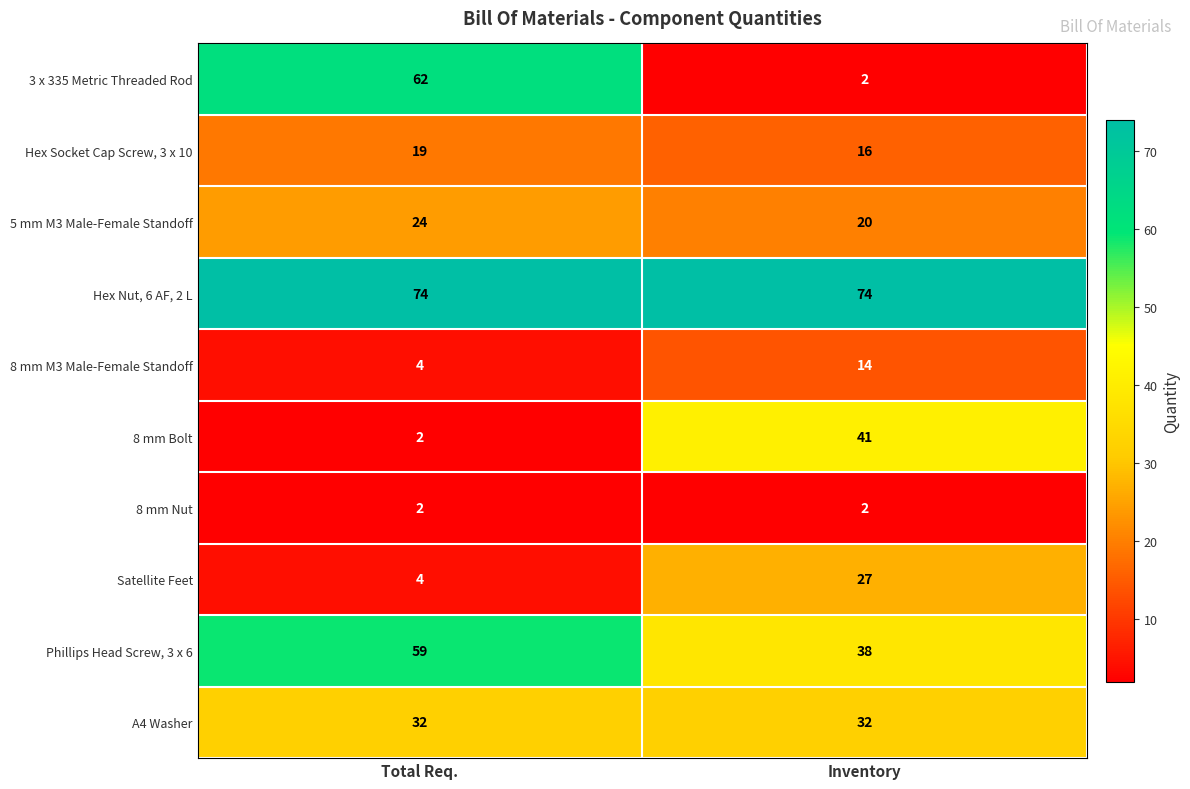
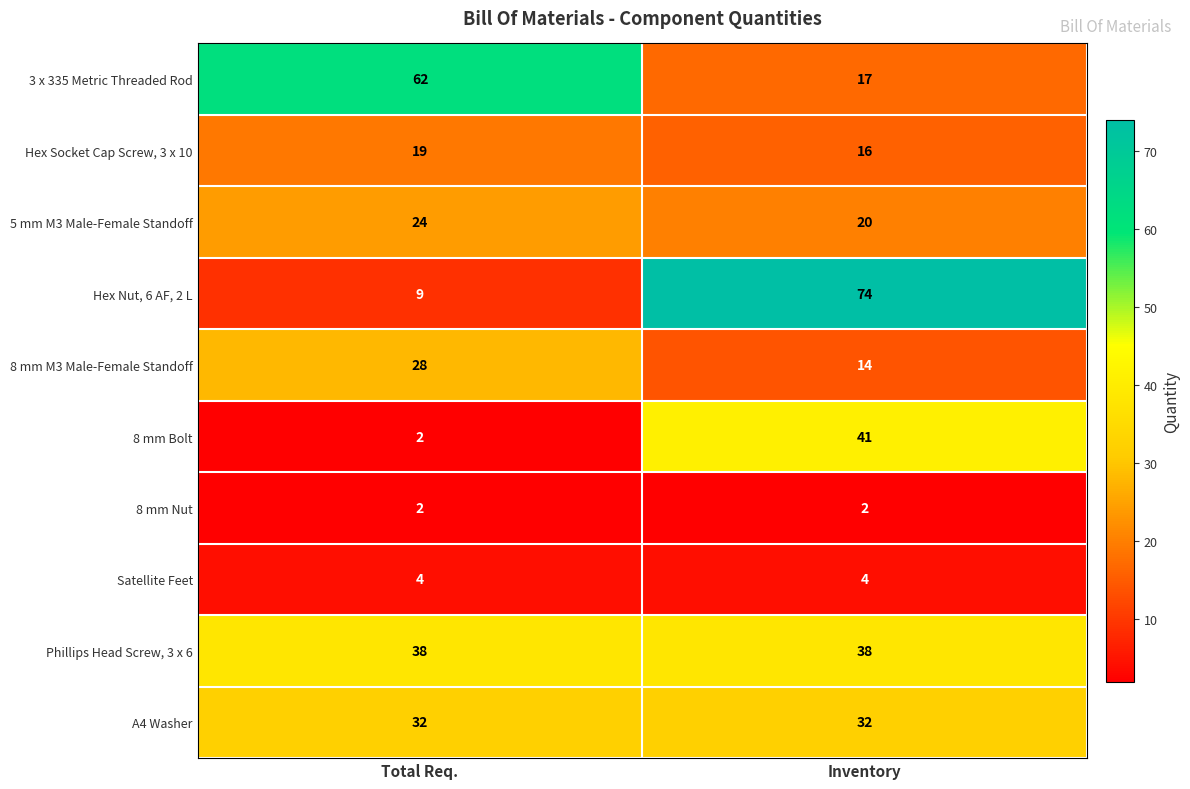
  {
    "3 x 335 Metric Threaded Rod": {
      "Total Req.": 62,
-     "Inventory": 2
+     "Inventory": 17
    },
    "Hex Socket Cap Screw, 3 x 10": {
      "Total Req.": 19,
      "Inventory": 16
    },
    "5 mm M3 Male-Female Standoff": {
      "Total Req.": 24,
      "Inventory": 20
    },
    "Hex Nut, 6 AF, 2 L": {
-     "Total Req.": 74,
+     "Total Req.": 9,
      "Inventory": 74
    },
    "8 mm M3 Male-Female Standoff": {
-     "Total Req.": 4,
+     "Total Req.": 28,
      "Inventory": 14
    },
    "8 mm Bolt": {
      "Total Req.": 2,
      "Inventory": 41
    },
    "8 mm Nut": {
      "Total Req.": 2,
      "Inventory": 2
    },
    "Satellite Feet": {
      "Total Req.": 4,
-     "Inventory": 27
+     "Inventory": 4
    },
    "Phillips Head Screw, 3 x 6": {
-     "Total Req.": 59,
+     "Total Req.": 38,
      "Inventory": 38
    },
    "A4 Washer": {
      "Total Req.": 32,
      "Inventory": 32
    }
  }
